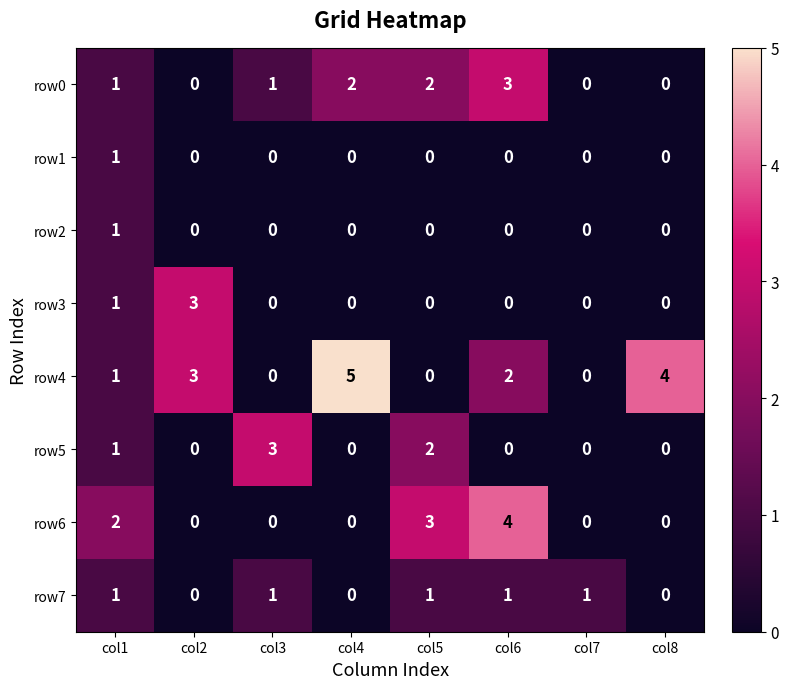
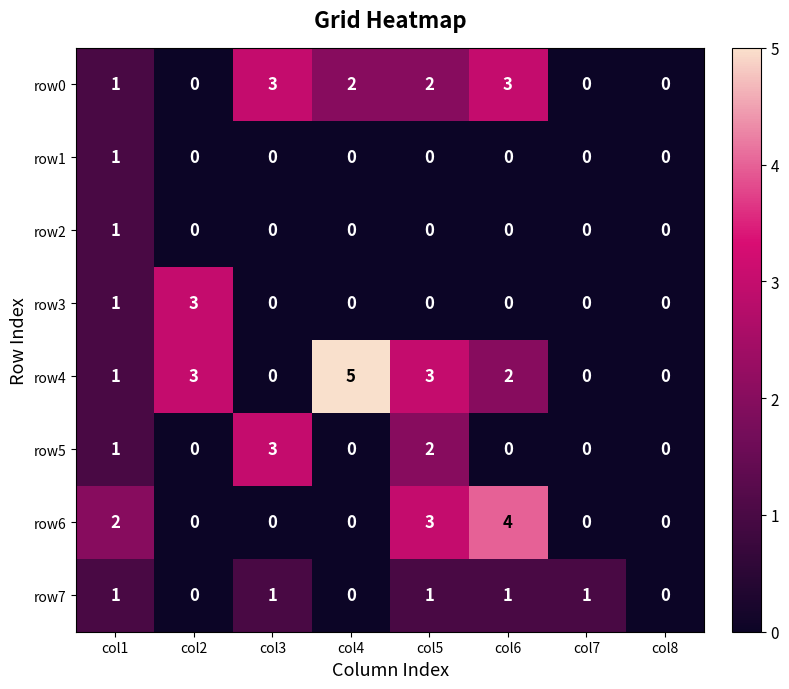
  {
    "row0": {
      "col1": 1,
      "col2": 0,
-     "col3": 1,
+     "col3": 3,
      "col4": 2,
      "col5": 2,
      "col6": 3,
      "col7": 0,
      "col8": 0
    },
    "row1": {
      "col1": 1,
      "col2": 0,
      "col3": 0,
      "col4": 0,
      "col5": 0,
      "col6": 0,
      "col7": 0,
      "col8": 0
    },
    "row2": {
      "col1": 1,
      "col2": 0,
      "col3": 0,
      "col4": 0,
      "col5": 0,
      "col6": 0,
      "col7": 0,
      "col8": 0
    },
    "row3": {
      "col1": 1,
      "col2": 3,
      "col3": 0,
      "col4": 0,
      "col5": 0,
      "col6": 0,
      "col7": 0,
      "col8": 0
    },
    "row4": {
      "col1": 1,
      "col2": 3,
      "col3": 0,
      "col4": 5,
-     "col5": 0,
+     "col5": 3,
      "col6": 2,
      "col7": 0,
-     "col8": 4
+     "col8": 0
    },
    "row5": {
      "col1": 1,
      "col2": 0,
      "col3": 3,
      "col4": 0,
      "col5": 2,
      "col6": 0,
      "col7": 0,
      "col8": 0
    },
    "row6": {
      "col1": 2,
      "col2": 0,
      "col3": 0,
      "col4": 0,
      "col5": 3,
      "col6": 4,
      "col7": 0,
      "col8": 0
    },
    "row7": {
      "col1": 1,
      "col2": 0,
      "col3": 1,
      "col4": 0,
      "col5": 1,
      "col6": 1,
      "col7": 1,
      "col8": 0
    }
  }
